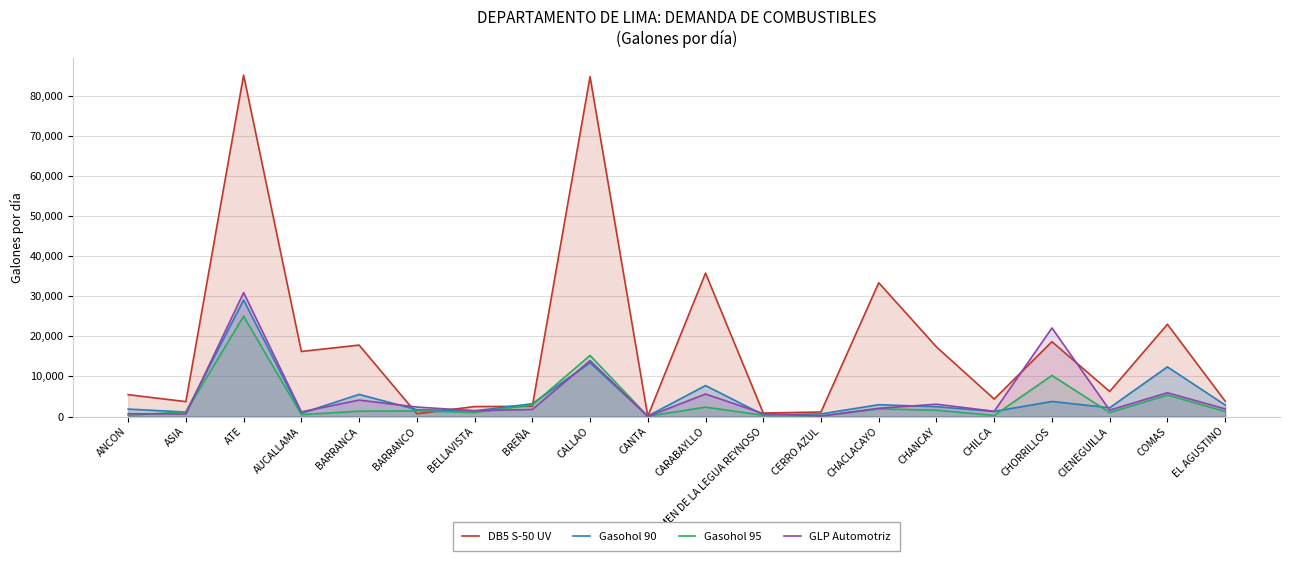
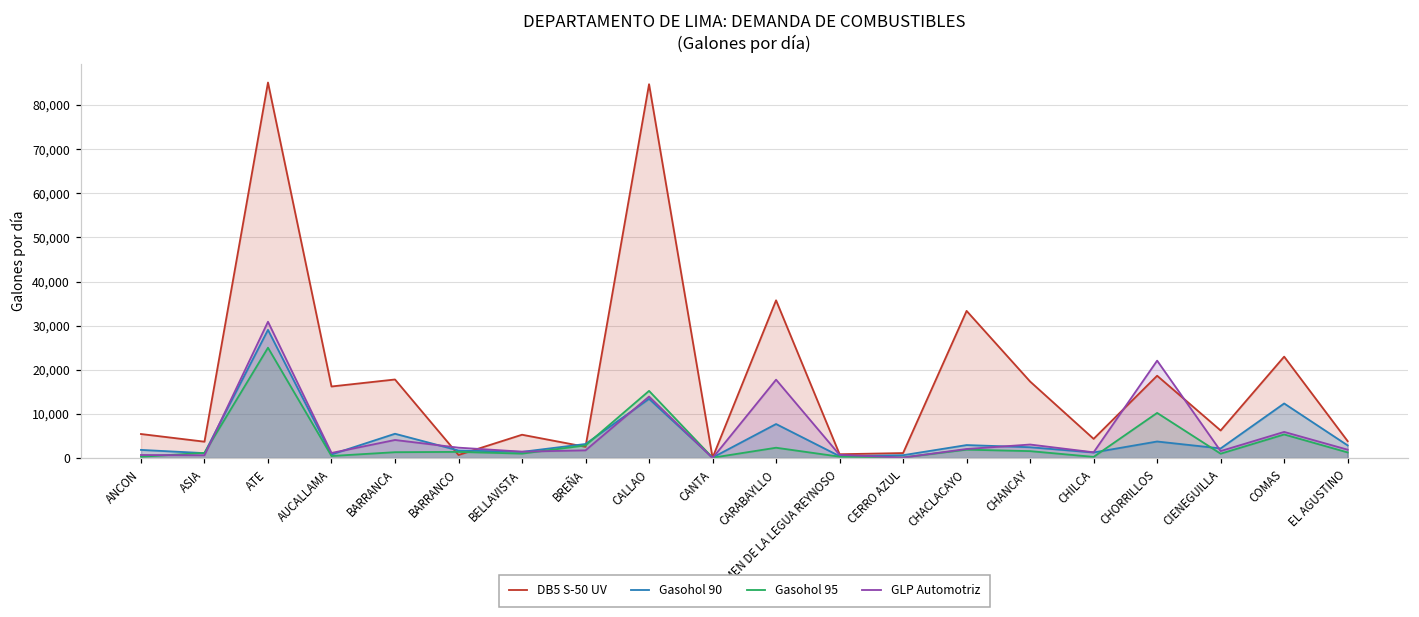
  {
    "DB5 S-50 UV": {
      "ANCON": "5,000",
      "ASIA": "4,000",
      "ATE": "85,000",
      "AUCALLAMA": "16,000",
      "BARRANCA": "18,000",
      "BARRANCO": "1,000",
-     "BELLAVISTA": "2,000",
+     "BELLAVISTA": "5,000",
      "CALLAO": "85,000",
      "CARABAYLLO": "36,000",
      "CHACLACAYO": "33,000",
      "CHANCAY": "17,000",
      "CHILCA": "4,000",
      "CHORRILLOS": "19,000",
      "CIENEGUILLA": "6,000",
      "COMAS": "23,000",
      "EL AGUSTINO": "4,000"
    },
    "Gasohol 90": {
      "ANCON": "2,000",
      "ATE": "29,000",
      "BARRANCA": "6,000",
      "CARABAYLLO": "8,000",
      "CHACLACAYO": "3,000",
      "CHORRILLOS": "4,000",
      "COMAS": "12,000",
      "EL AGUSTINO": "3,000"
    },
    "Gasohol 95": {
      "ATE": "25,000",
      "BARRANCA": "1,000",
      "CALLAO": "15,000",
      "CARABAYLLO": "2,000",
      "CHANCAY": "2,000",
      "CHILCA": "0",
      "CHORRILLOS": "10,000"
    },
    "GLP Automotriz": {
      "ATE": "31,000",
      "BARRANCA": "4,000",
      "BREÑA": "2,000",
-     "CARABAYLLO": "6,000",
+     "CARABAYLLO": "18,000",
      "CHORRILLOS": "22,000"
    }
  }
